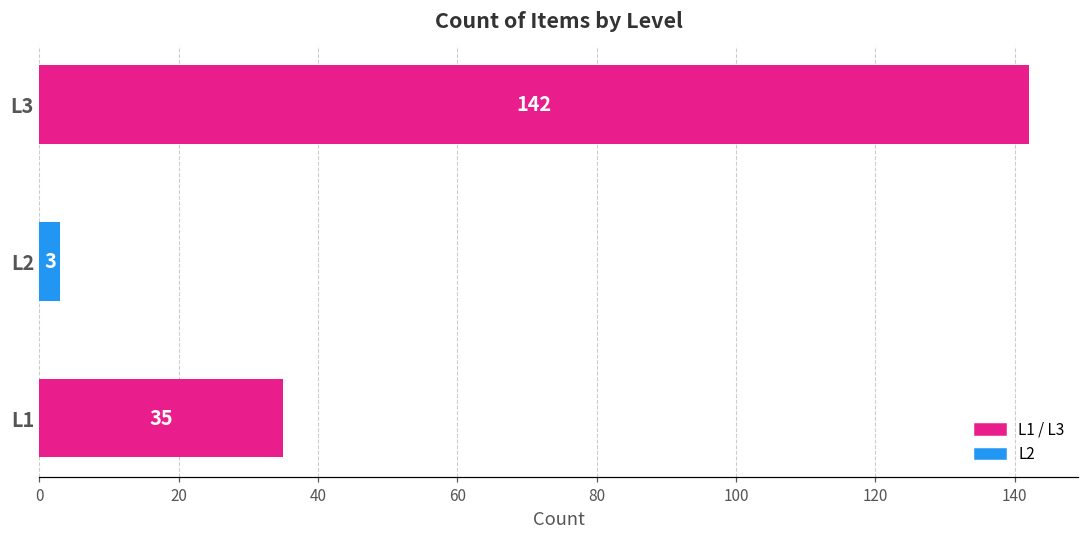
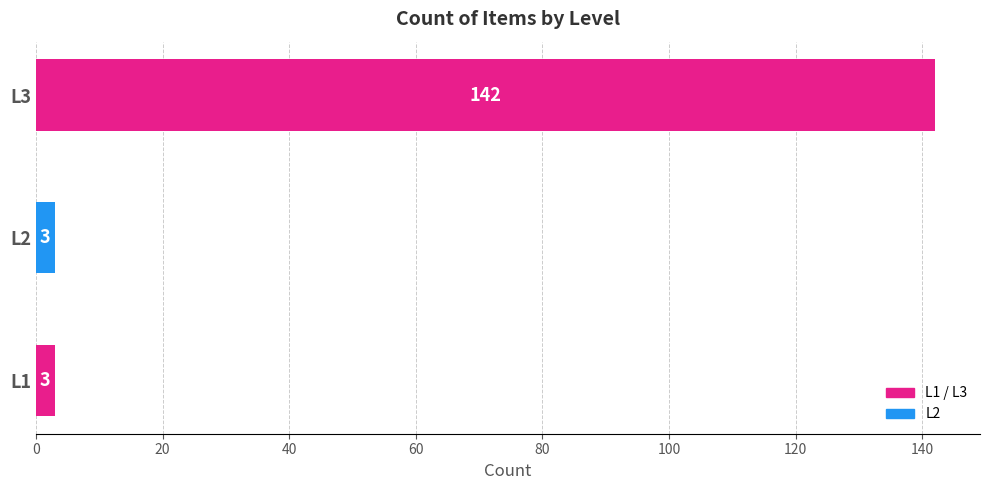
  {
    "L3": 142,
    "L2": 3,
-   "L1": 35
+   "L1": 3
  }
